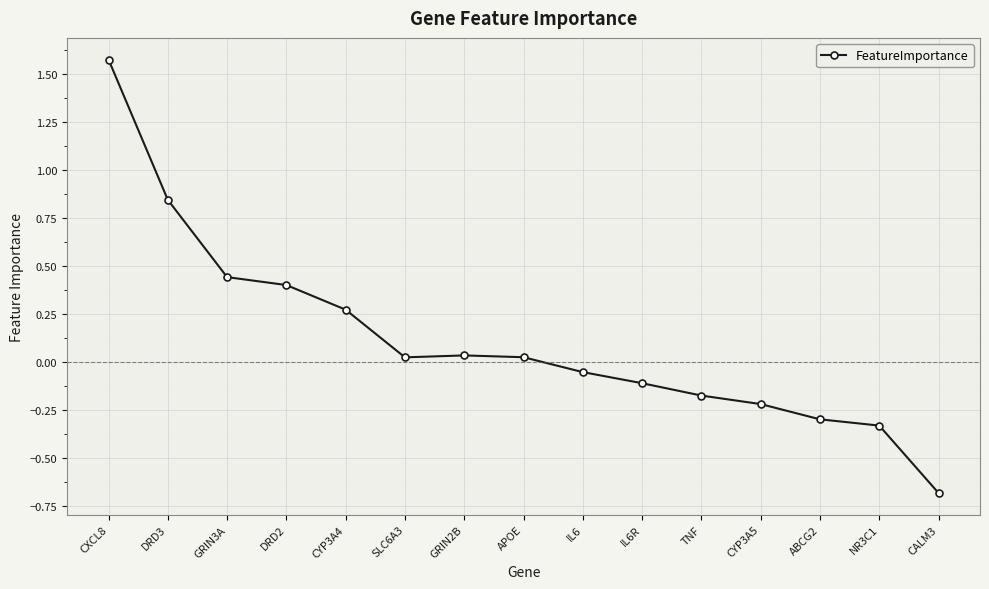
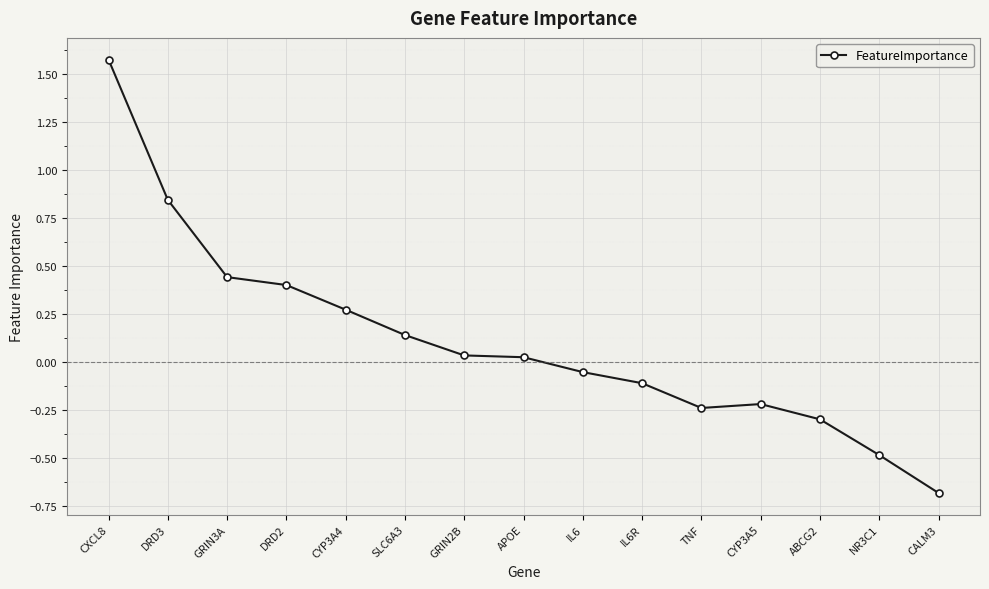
  {
    "CXCL8": 1.57,
    "DRD3": 0.84,
    "GRIN3A": 0.44,
    "DRD2": 0.40,
    "CYP3A4": 0.27,
-   "SLC6A3": 0.02,
+   "SLC6A3": 0.14,
    "GRIN2B": 0.03,
    "APOE": 0.02,
    "IL6": -0.05,
    "IL6R": -0.11,
-   "TNF": -0.18,
+   "TNF": -0.24,
    "CYP3A5": -0.22,
    "ABCG2": -0.30,
-   "NR3C1": -0.33,
+   "NR3C1": -0.49,
    "CALM3": -0.68
  }
